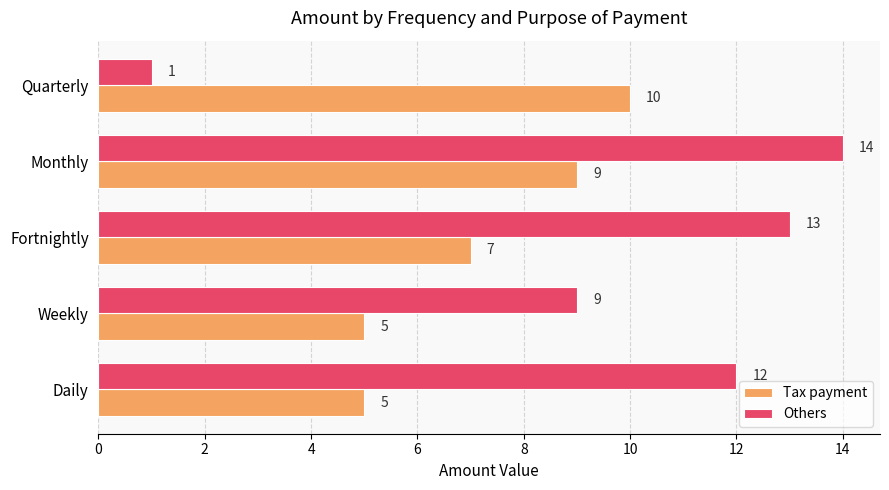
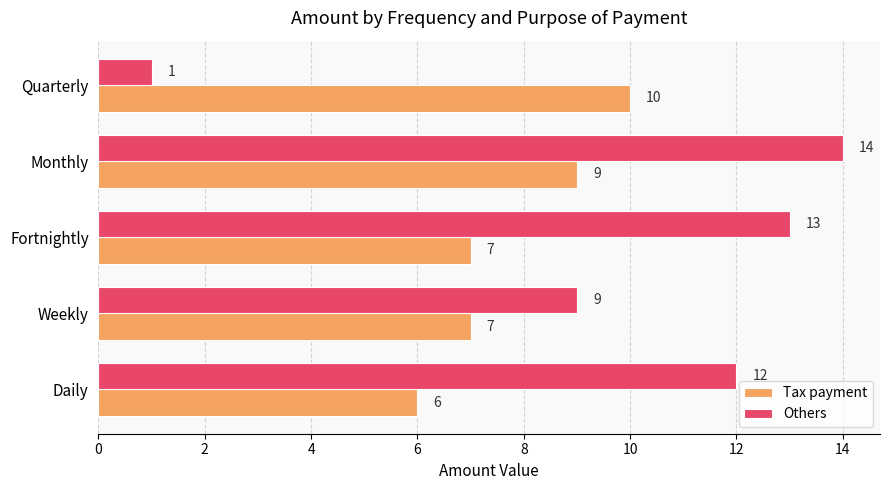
  {
    "Tax payment": {
      "Quarterly": 10,
      "Monthly": 9,
      "Fortnightly": 7,
-     "Weekly": 5,
-     "Daily": 5
+     "Weekly": 7,
+     "Daily": 6
    },
    "Others": {
      "Quarterly": 1,
      "Monthly": 14,
      "Fortnightly": 13,
      "Weekly": 9
    }
  }
